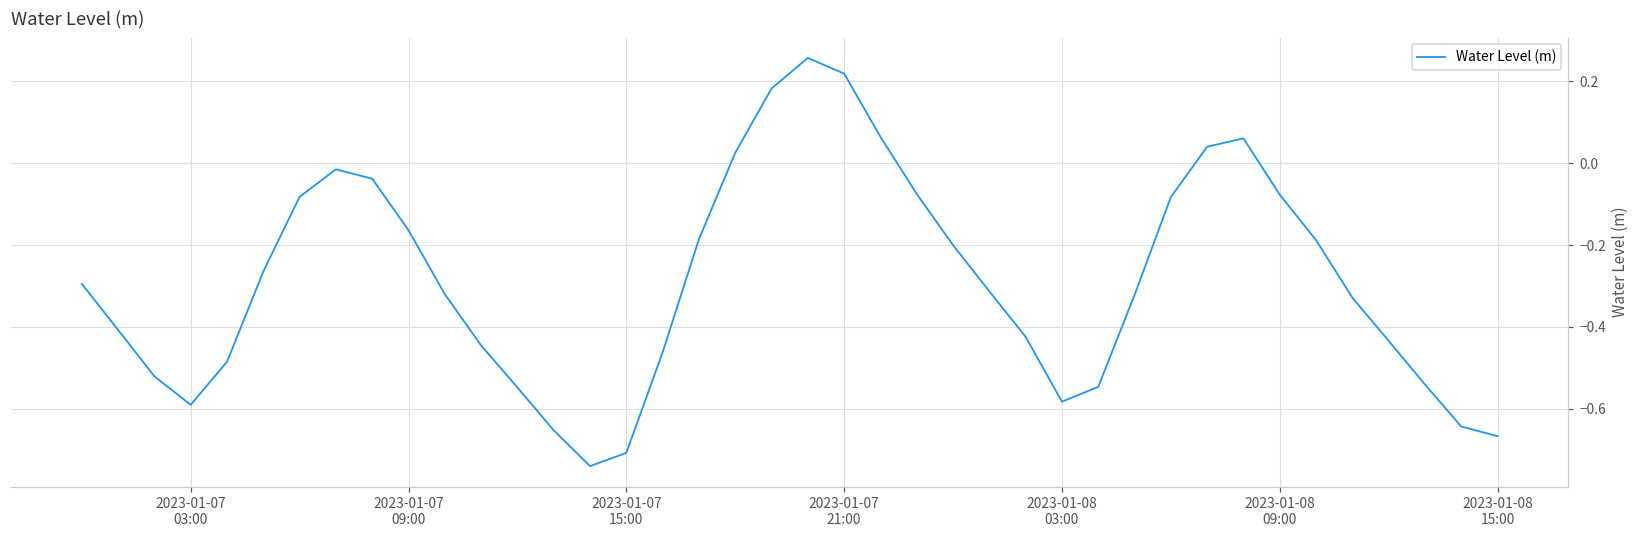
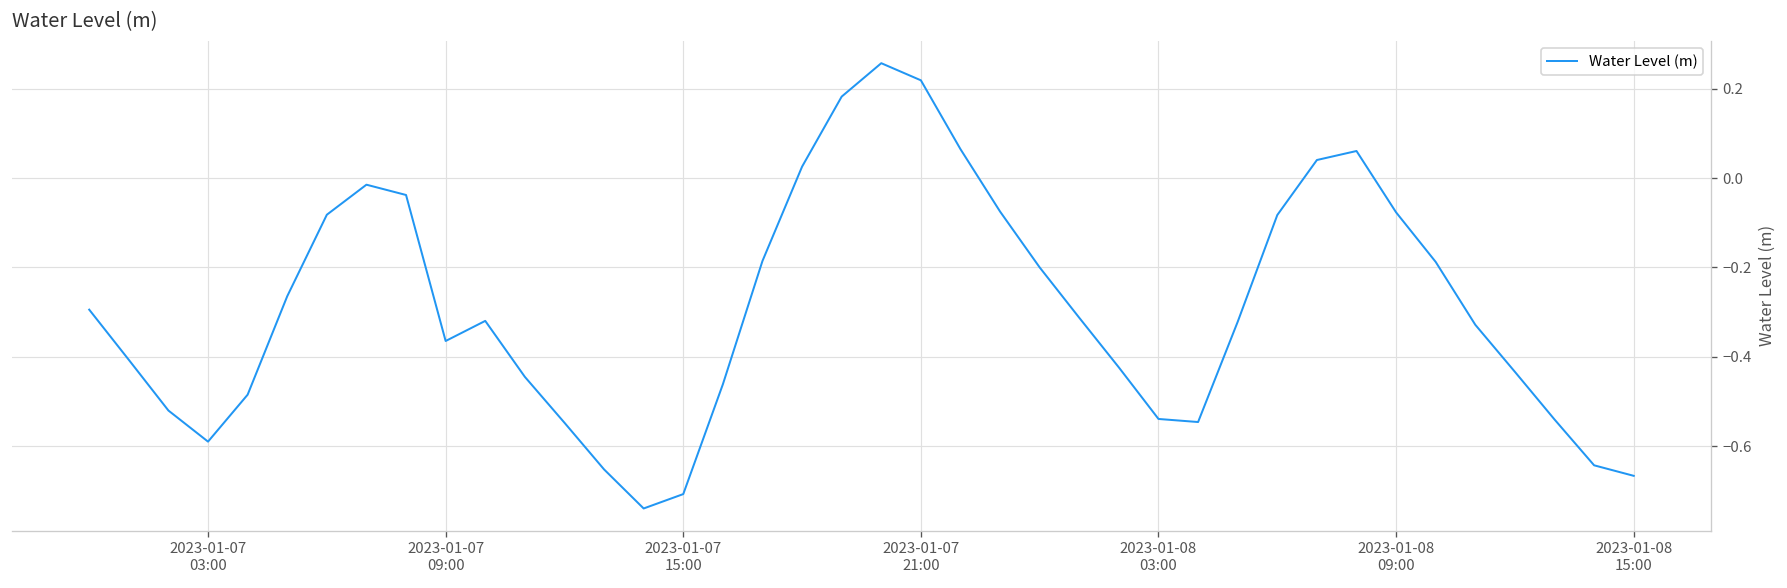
  {
    "2023-01-07 03:00": -0.59,
-   "2023-01-07 09:00": -0.16,
+   "2023-01-07 09:00": -0.36,
    "2023-01-07 15:00": -0.71,
    "2023-01-07 21:00": 0.22,
-   "2023-01-08 03:00": -0.58,
+   "2023-01-08 03:00": -0.54,
    "2023-01-08 09:00": -0.08,
    "2023-01-08 15:00": -0.67
  }
